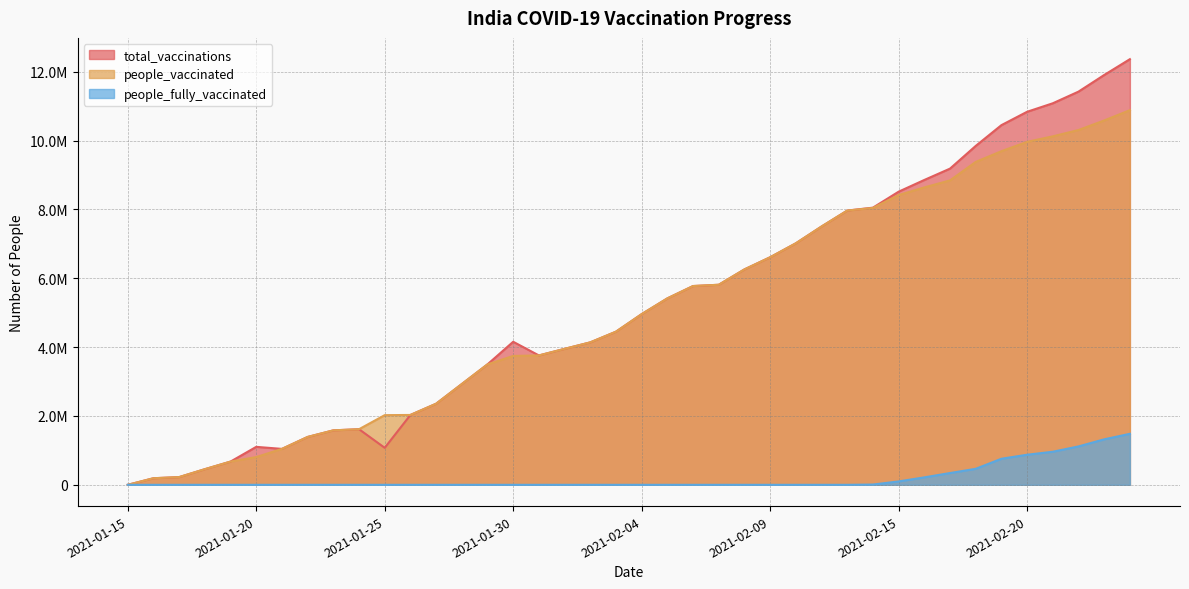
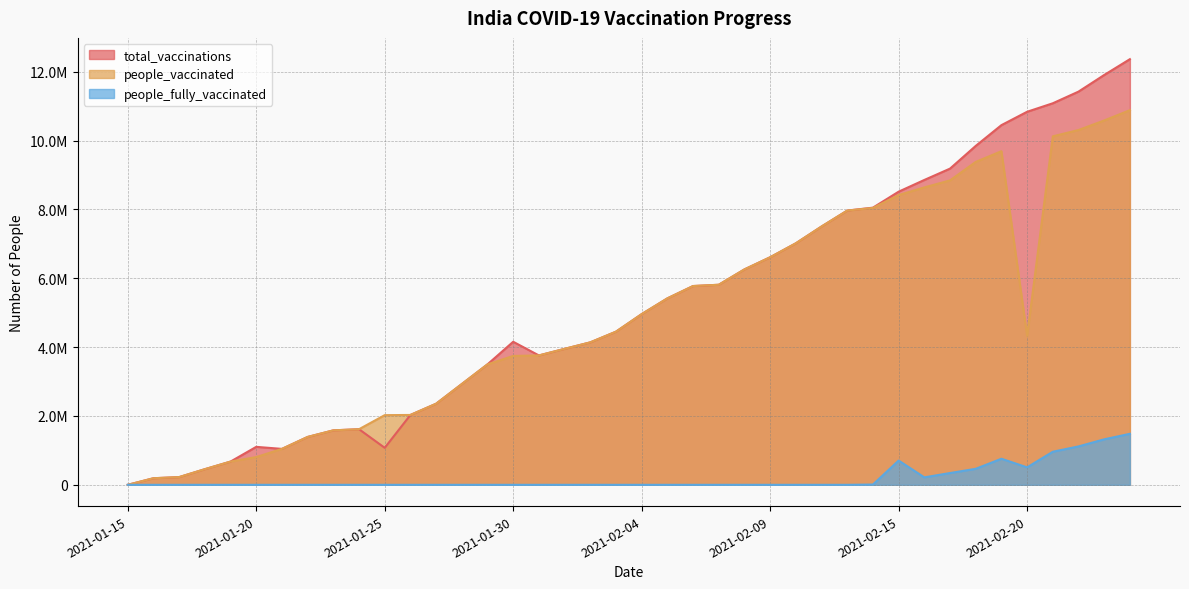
  {
    "total_vaccinations": {
      "2021-01-20": 1100000,
      "2021-01-25": 1100000,
      "2021-01-30": 4200000,
      "2021-02-15": 8500000,
      "2021-02-20": 10800000
    },
    "people_vaccinated": {
      "2021-01-20": 800000,
      "2021-01-25": 2000000,
      "2021-01-30": 3700000,
      "2021-02-15": 8400000,
-     "2021-02-20": 10000000
+     "2021-02-20": 4300000
    },
    "people_fully_vaccinated": {
      "2021-01-20": 0,
      "2021-01-25": 0,
      "2021-01-30": 0,
      "2021-02-04": 0,
      "2021-02-09": 0,
-     "2021-02-15": 100000,
-     "2021-02-20": 900000
+     "2021-02-15": 700000,
+     "2021-02-20": 500000
    }
  }
